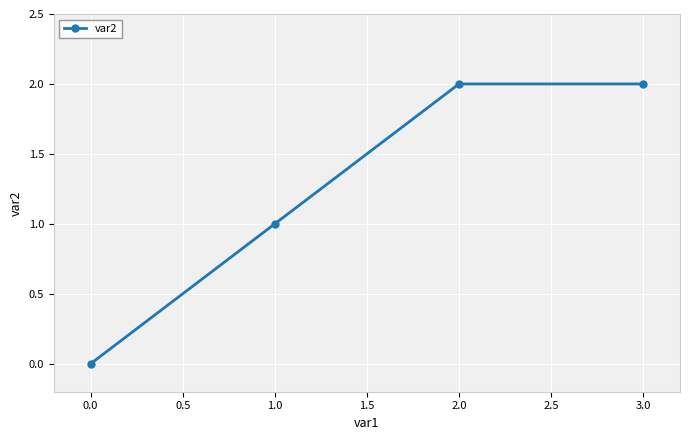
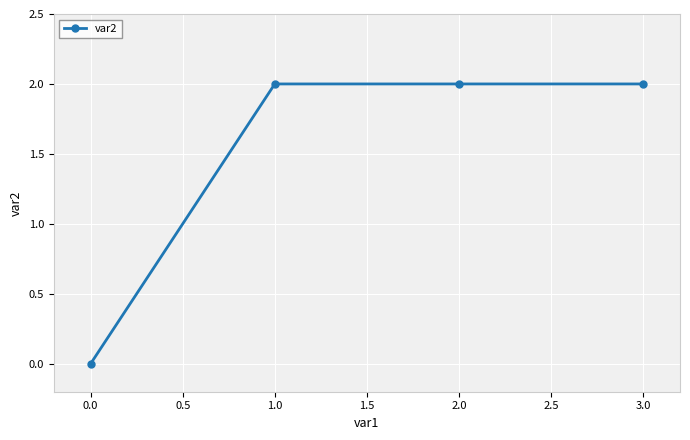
  {
    "0.0": 0,
-   "1.0": 1,
+   "1.0": 2,
    "2.0": 2,
    "3.0": 2
  }
